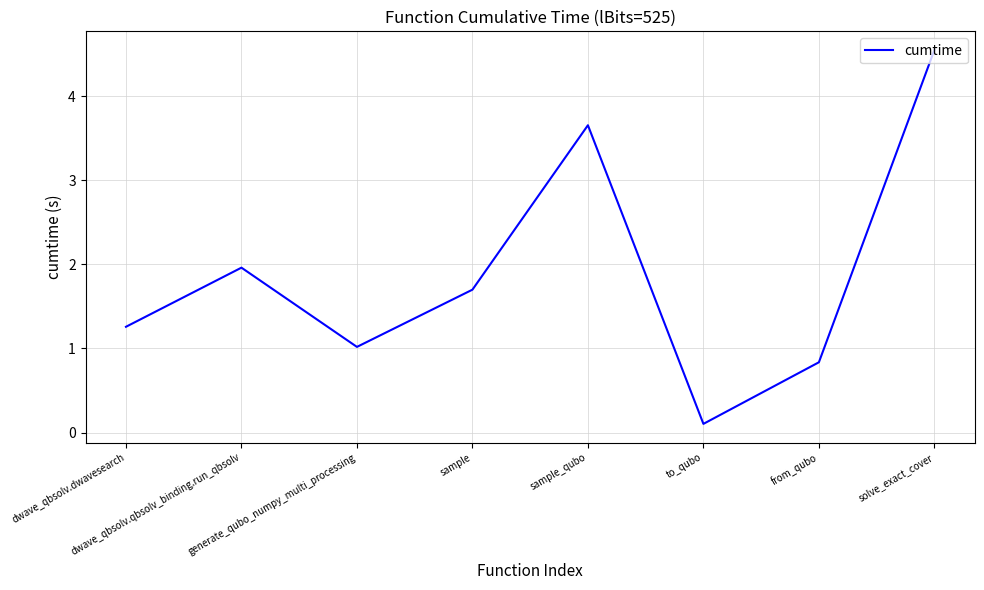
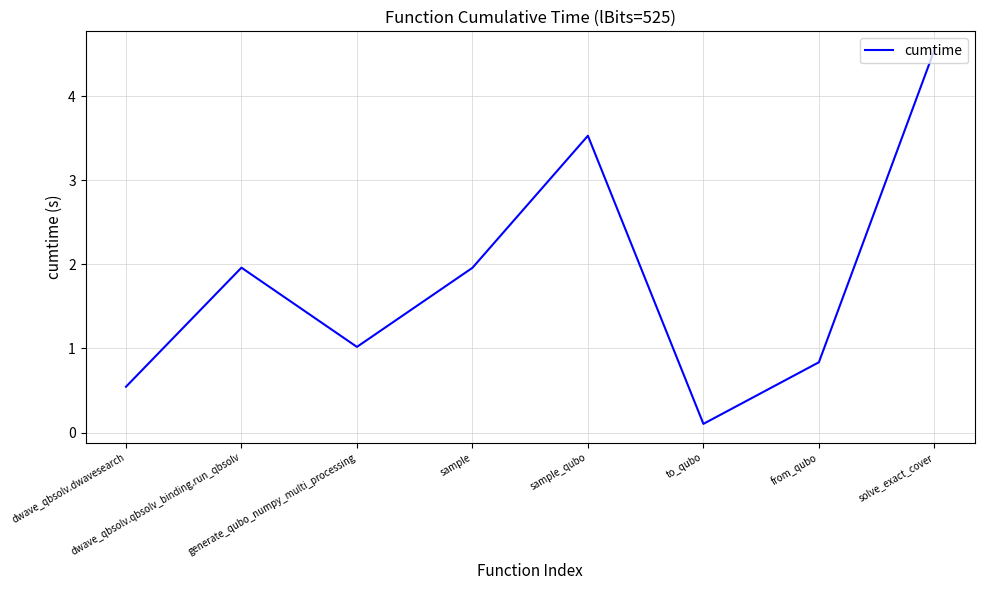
  {
-   "dwave_qbsolv.dwavesearch": 1.3,
+   "dwave_qbsolv.dwavesearch": 0.5,
    "dwave_qbsolv.qbsolv_binding.run_qbsolv": 2.0,
    "generate_qubo_numpy_multi_processing": 1.0,
-   "sample": 1.7,
-   "sample_qubo": 3.7,
+   "sample": 2.0,
+   "sample_qubo": 3.5,
    "to_qubo": 0.1,
    "from_qubo": 0.8
  }
